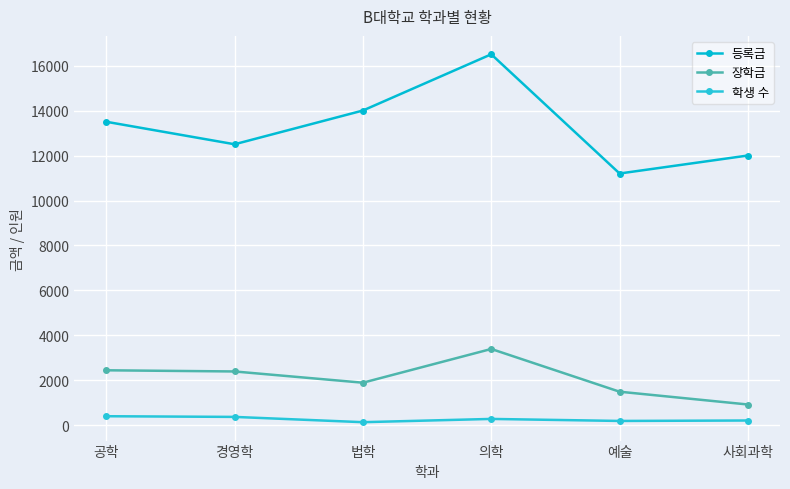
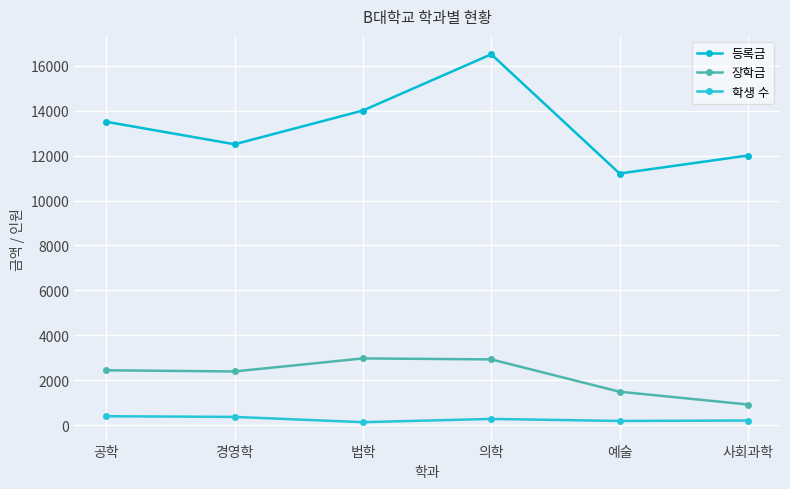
  {
    "장학금": {
      "공학": 2500,
      "경영학": 2400,
-     "법학": 1900,
-     "의학": 3400,
+     "법학": 3000,
+     "의학": 2900,
      "예술": 1500,
      "사회과학": 900
    }
  }
